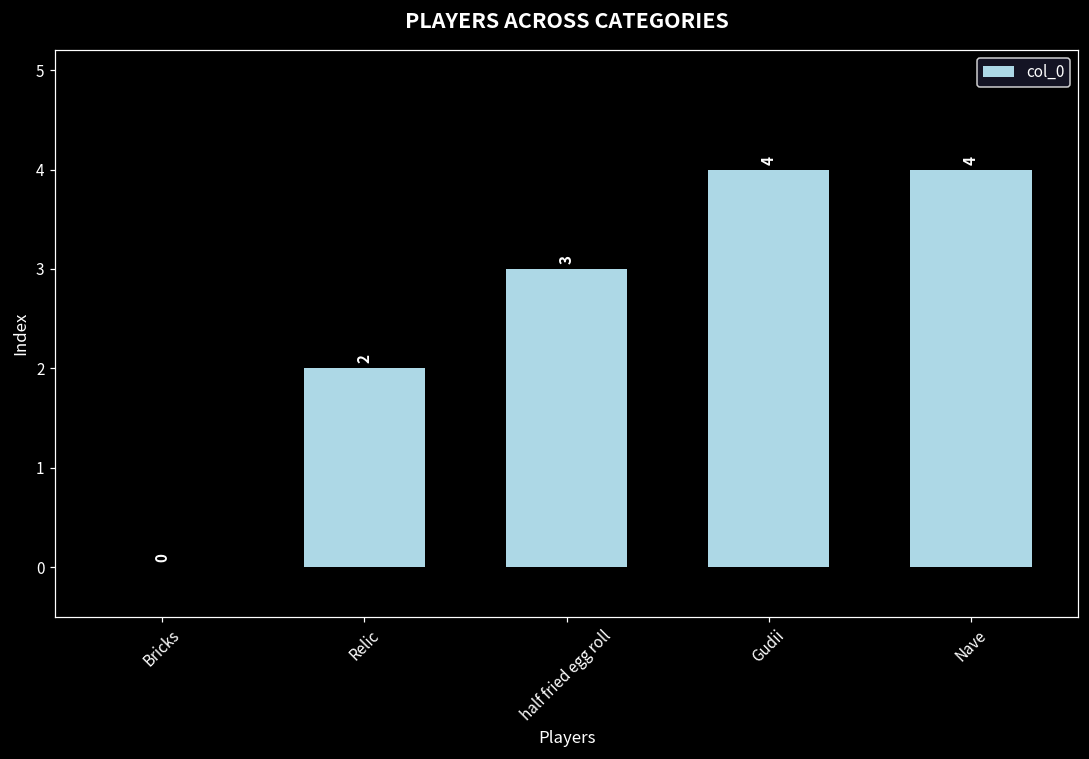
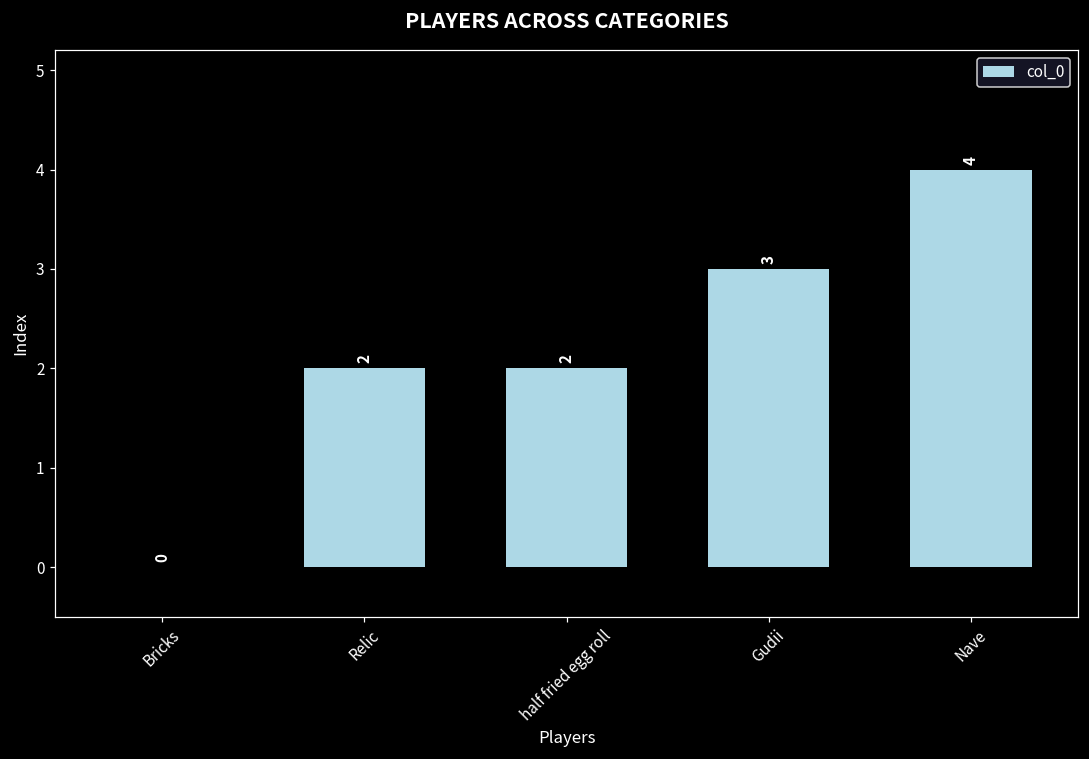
  {
    "Bricks": 0,
    "Relic": 2,
-   "half fried egg roll": 3,
-   "Gudii": 4,
+   "half fried egg roll": 2,
+   "Gudii": 3,
    "Nave": 4
  }
